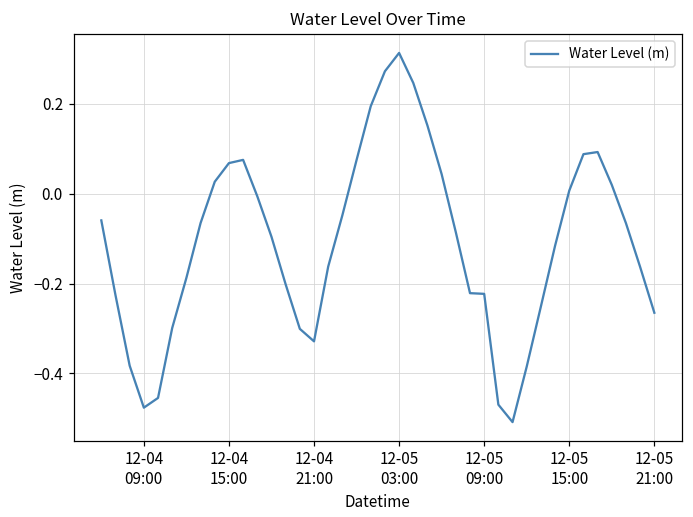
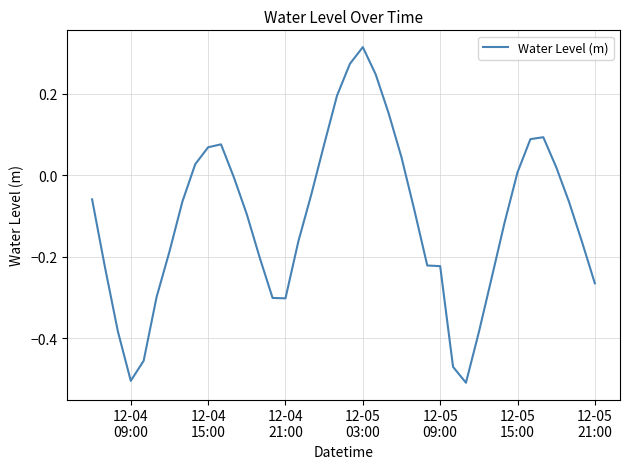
  {
-   "12-04 09:00": -0.48,
+   "12-04 09:00": -0.50,
    "12-04 15:00": 0.07,
-   "12-04 21:00": -0.33,
+   "12-04 21:00": -0.30,
    "12-05 03:00": 0.31,
    "12-05 09:00": -0.22,
    "12-05 15:00": 0.01,
    "12-05 21:00": -0.27
  }
